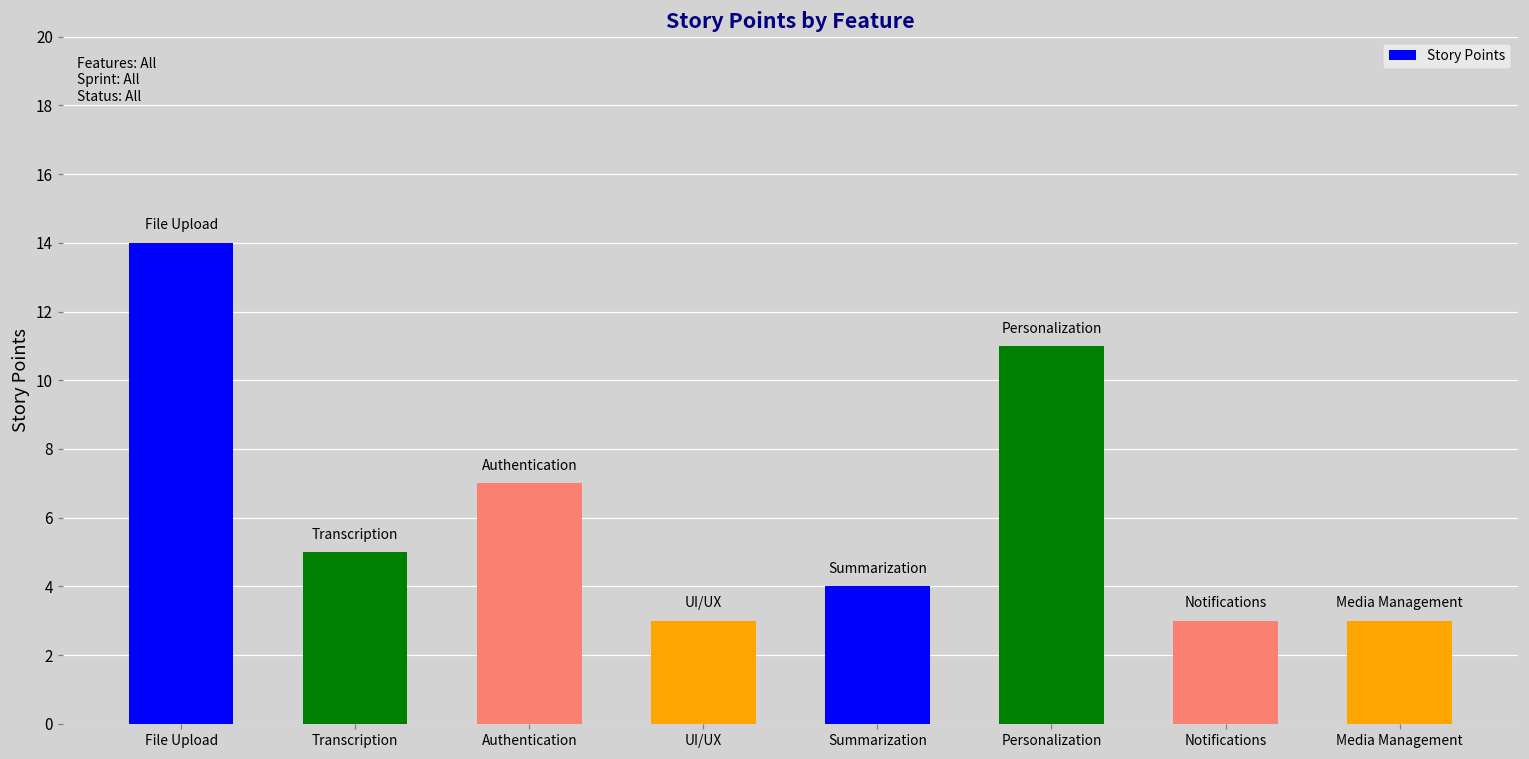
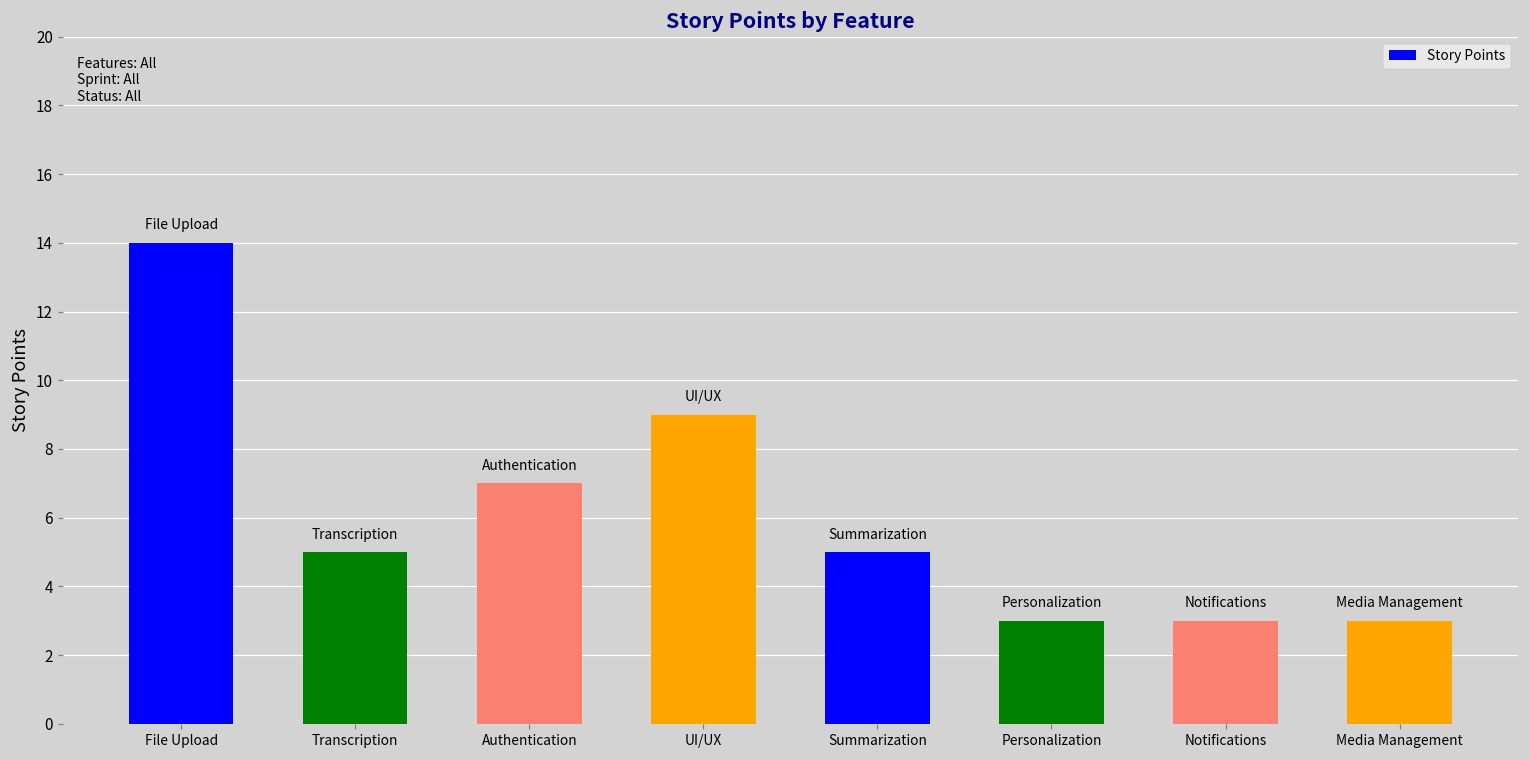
  {
    "File Upload": 14,
    "Transcription": 5,
    "Authentication": 7,
-   "UI/UX": 3,
-   "Summarization": 4,
-   "Personalization": 11,
+   "UI/UX": 9,
+   "Summarization": 5,
+   "Personalization": 3,
    "Notifications": 3,
    "Media Management": 3
  }
